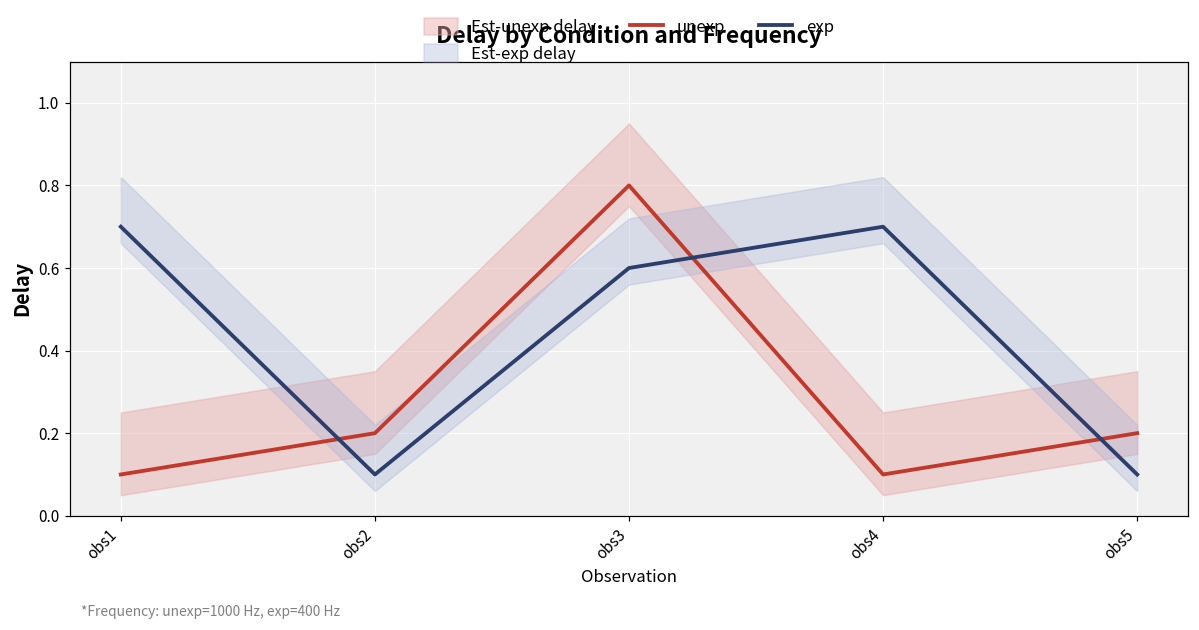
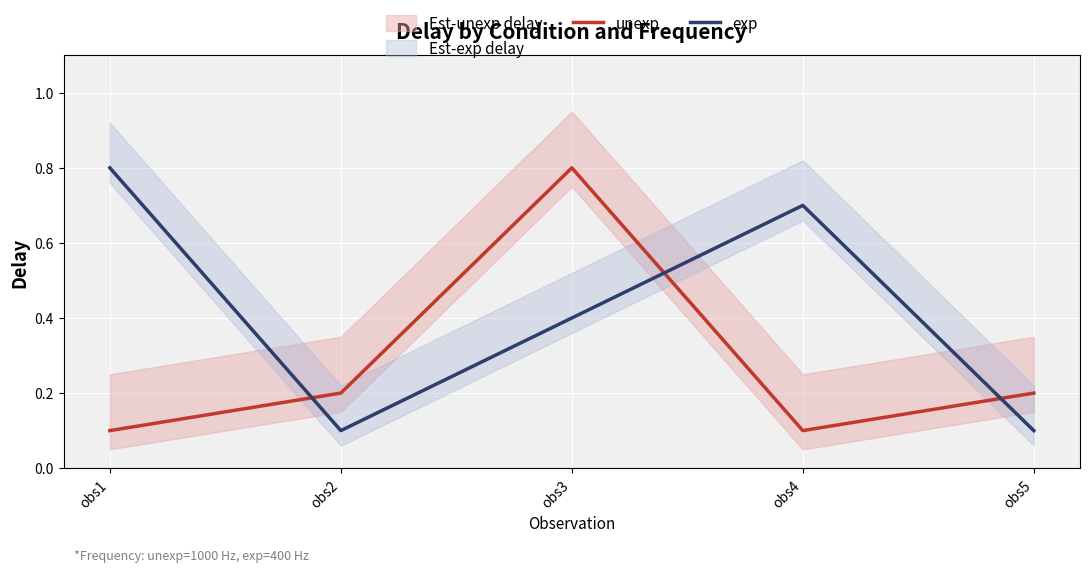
  {
    "unexp": {
      "obs1": 0.1,
      "obs2": 0.2,
      "obs3": 0.8,
      "obs4": 0.1,
      "obs5": 0.2
    },
    "exp": {
-     "obs1": 0.7,
+     "obs1": 0.8,
      "obs2": 0.1,
-     "obs3": 0.6,
+     "obs3": 0.4,
      "obs4": 0.7,
      "obs5": 0.1
    }
  }
